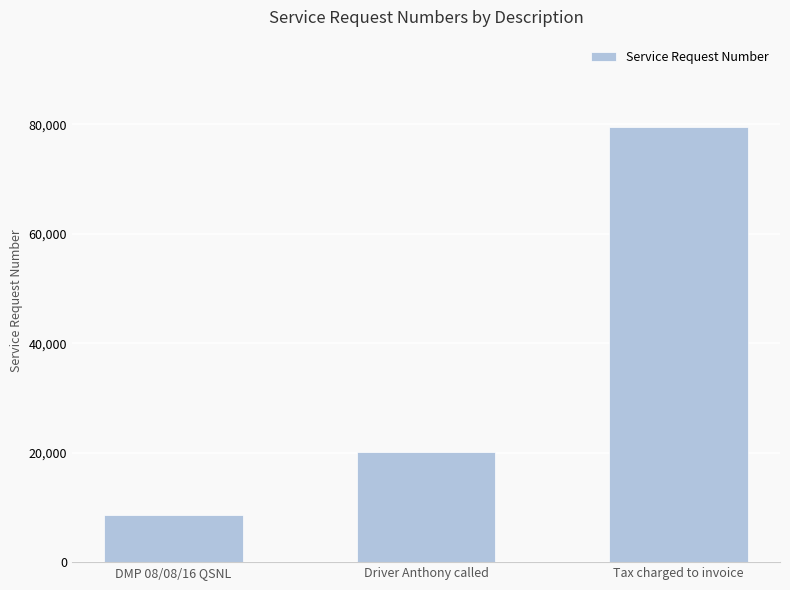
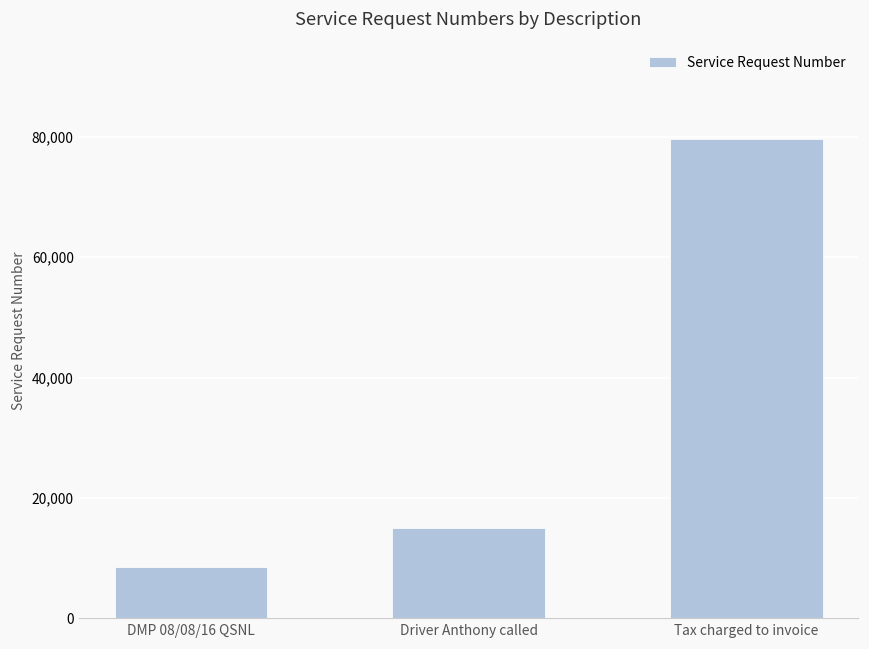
  {
    "DMP 08/08/16 QSNL": "9,000",
-   "Driver Anthony called": "20,000",
+   "Driver Anthony called": "15,000",
    "Tax charged to invoice": "80,000"
  }
